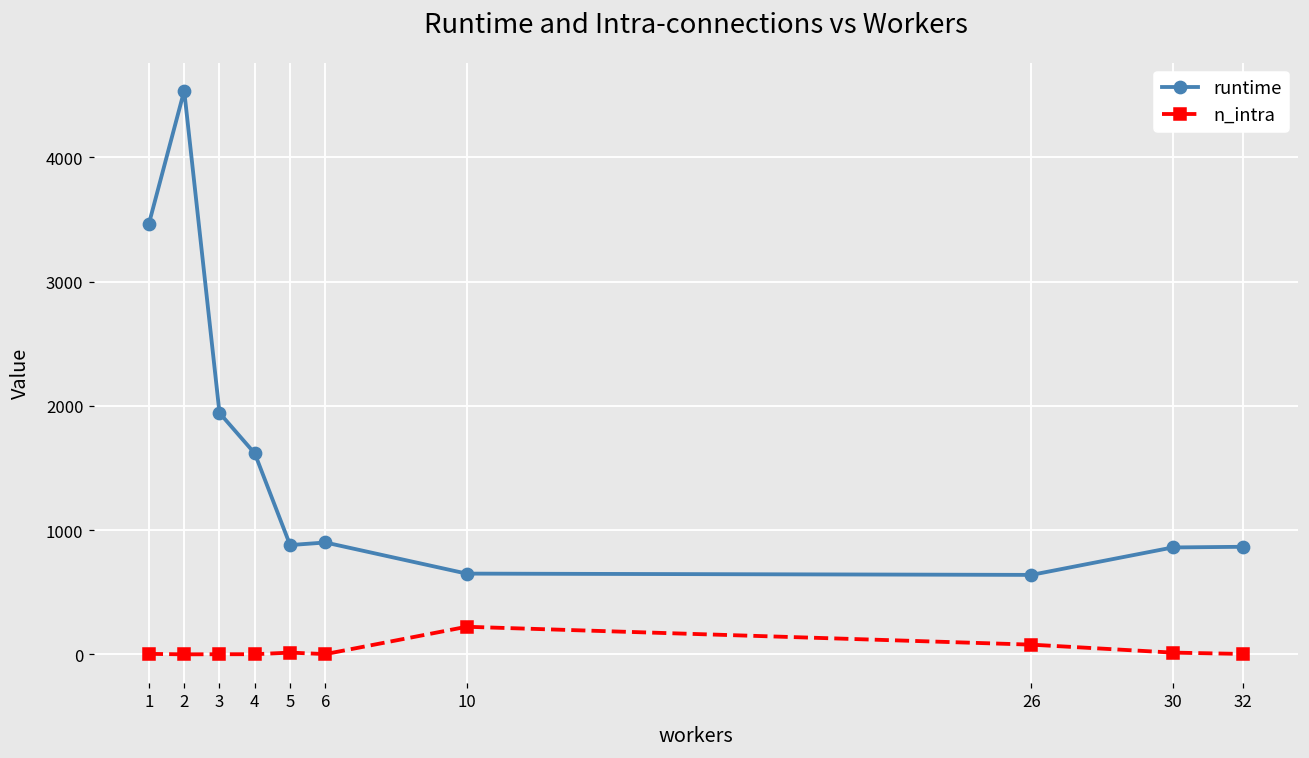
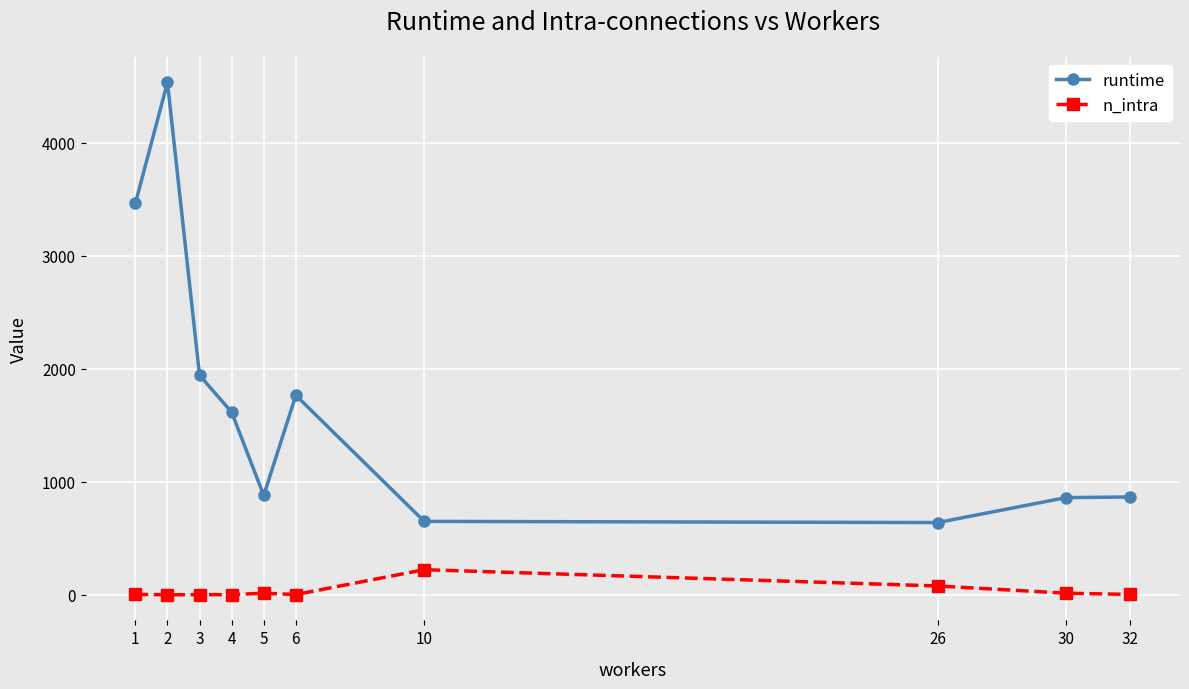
  {
    "runtime": {
      "1": 3470,
      "2": 4540,
      "3": 1940,
      "4": 1620,
      "5": 880,
-     "6": 900,
+     "6": 1770,
      "10": 650,
      "26": 640,
      "30": 860,
      "32": 870
    },
    "n_intra": {
      "1": 10,
      "2": 0,
      "3": 0,
      "4": 0,
      "5": 20,
      "6": 0,
      "10": 220,
      "26": 80,
      "30": 20,
      "32": 0
    }
  }
